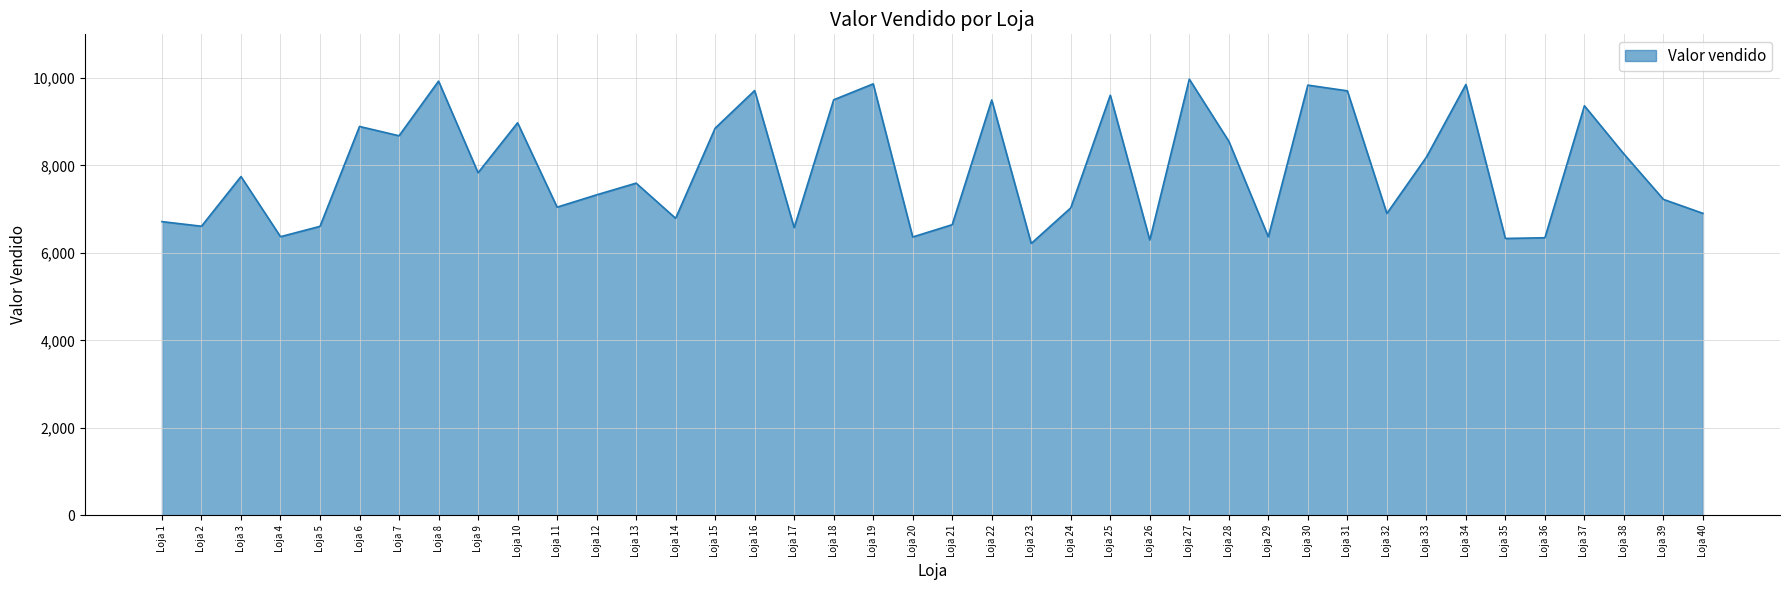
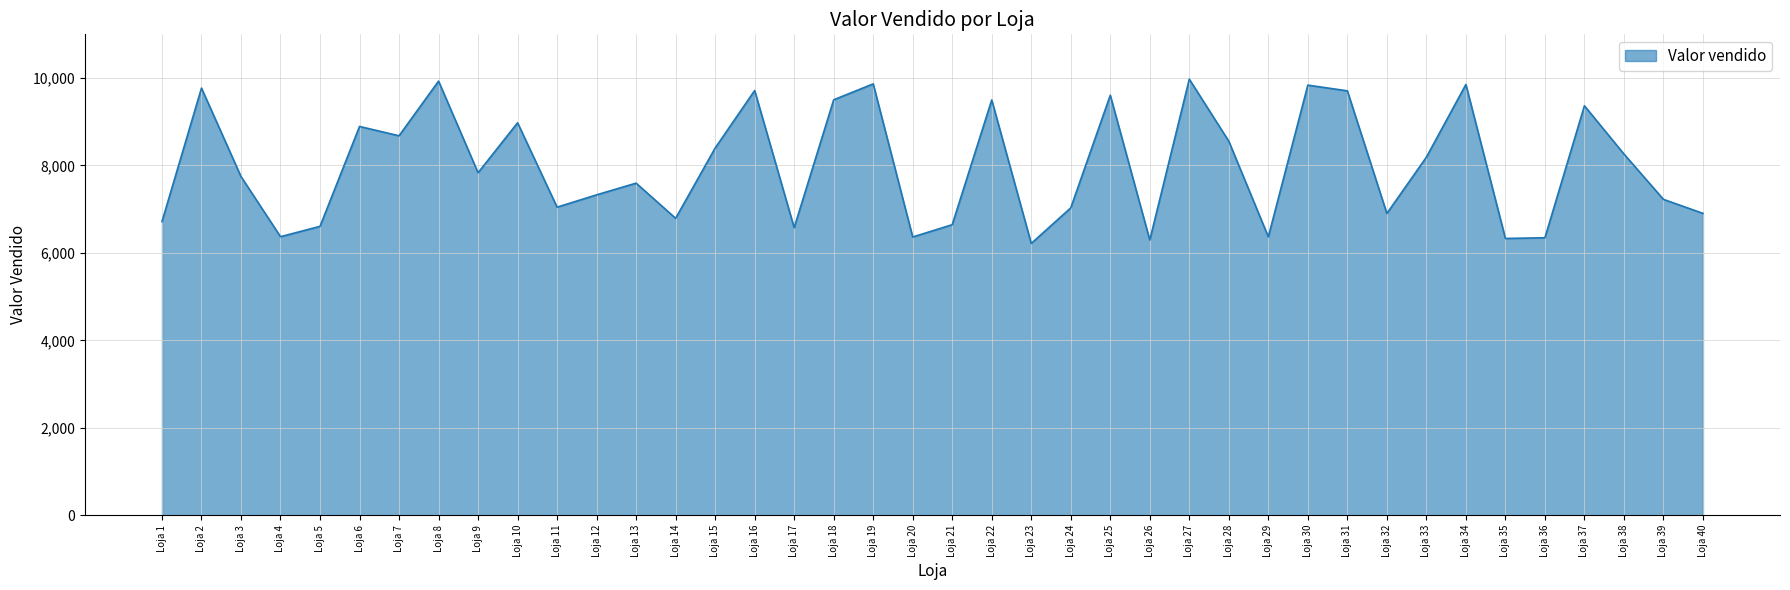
  {
    "Loja 1": "6,700",
-   "Loja 2": "6,600",
+   "Loja 2": "9,800",
    "Loja 3": "7,700",
    "Loja 4": "6,400",
    "Loja 5": "6,600",
    "Loja 6": "8,900",
    "Loja 7": "8,700",
    "Loja 8": "9,900",
    "Loja 9": "7,800",
    "Loja 10": "9,000",
    "Loja 11": "7,000",
    "Loja 12": "7,300",
    "Loja 13": "7,600",
    "Loja 14": "6,800",
-   "Loja 15": "8,900",
+   "Loja 15": "8,400",
    "Loja 16": "9,700",
    "Loja 17": "6,600",
    "Loja 18": "9,500",
    "Loja 19": "9,900",
    "Loja 20": "6,400",
    "Loja 21": "6,600",
    "Loja 22": "9,500",
    "Loja 23": "6,200",
    "Loja 24": "7,000",
    "Loja 25": "9,600",
    "Loja 26": "6,300",
    "Loja 27": "10,000",
    "Loja 28": "8,600",
    "Loja 29": "6,400",
    "Loja 30": "9,800",
    "Loja 31": "9,700",
    "Loja 32": "6,900",
    "Loja 33": "8,200",
    "Loja 34": "9,900",
    "Loja 35": "6,300",
    "Loja 36": "6,300",
    "Loja 37": "9,400",
    "Loja 38": "8,300",
    "Loja 39": "7,200",
    "Loja 40": "6,900"
  }
